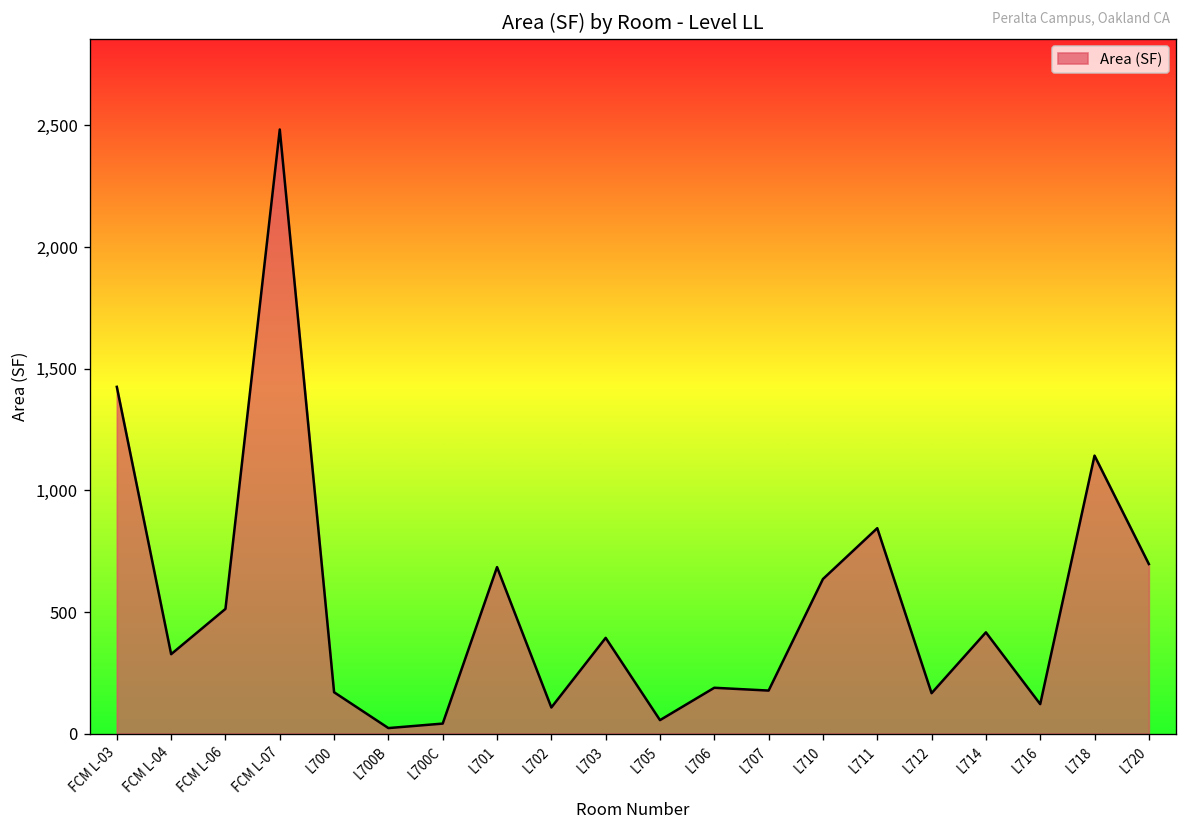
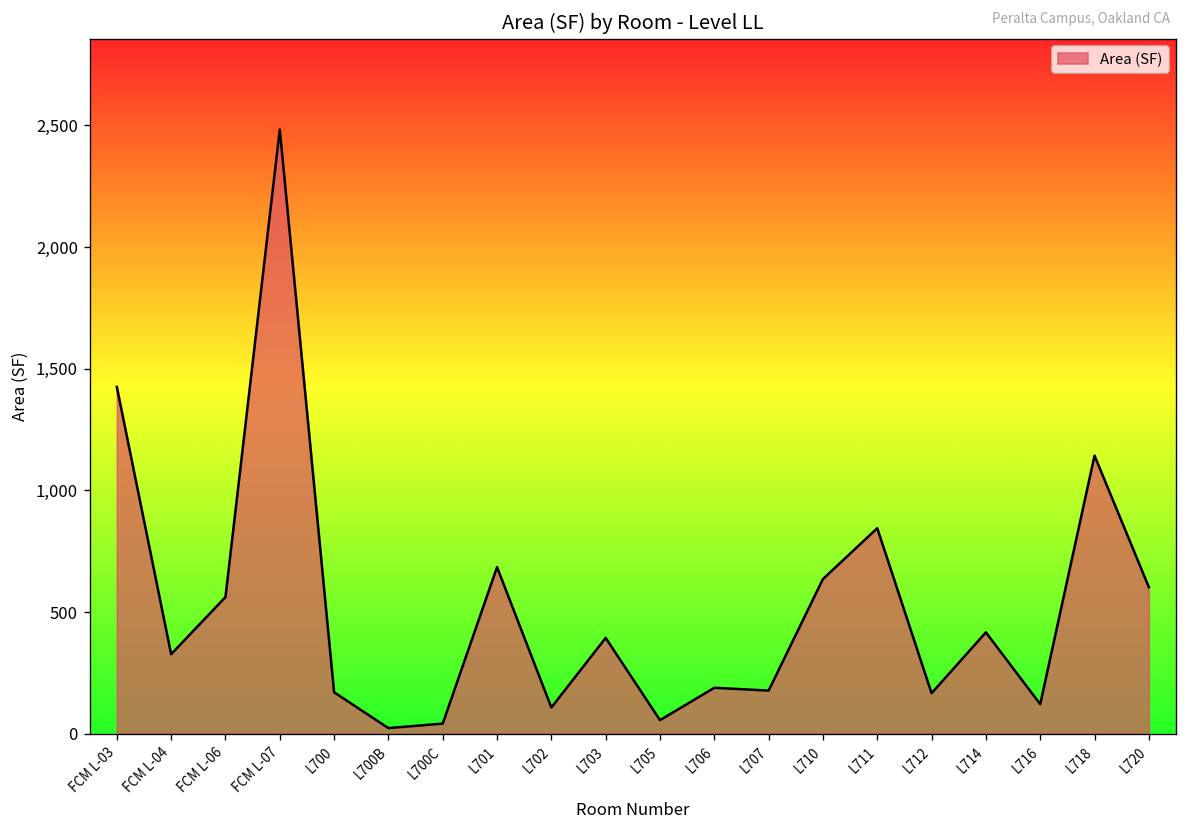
  {
    "FCM L-03": "1,420",
    "FCM L-04": "330",
-   "FCM L-06": "510",
+   "FCM L-06": "560",
    "FCM L-07": "2,480",
    "L700": "170",
    "L700B": "20",
    "L700C": "40",
    "L701": "680",
    "L702": "110",
    "L703": "390",
    "L705": "60",
    "L706": "190",
    "L707": "180",
    "L710": "640",
    "L711": "840",
    "L712": "170",
    "L714": "420",
    "L716": "120",
    "L718": "1,140",
-   "L720": "700"
+   "L720": "600"
  }
